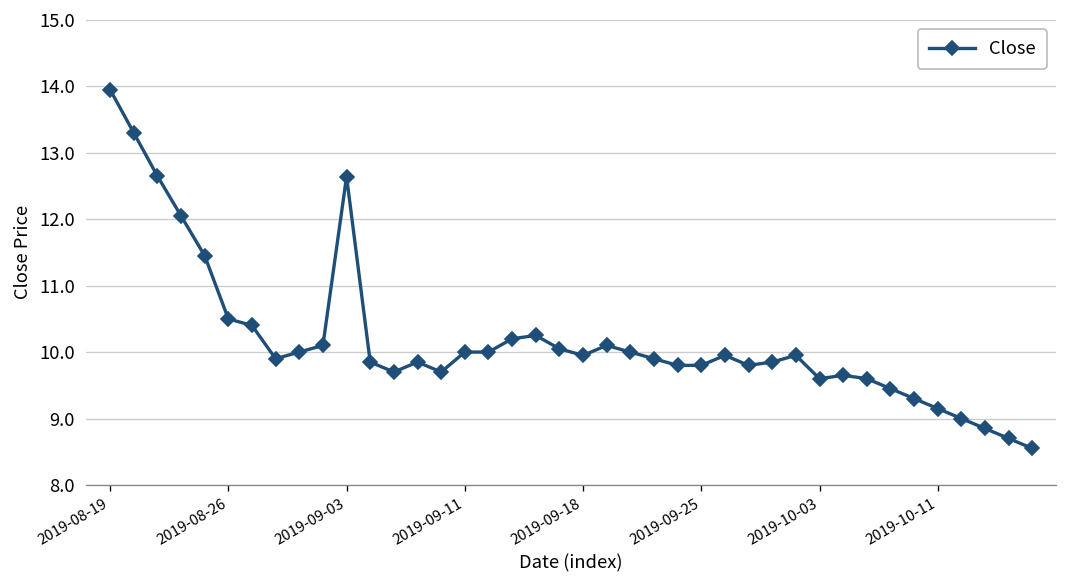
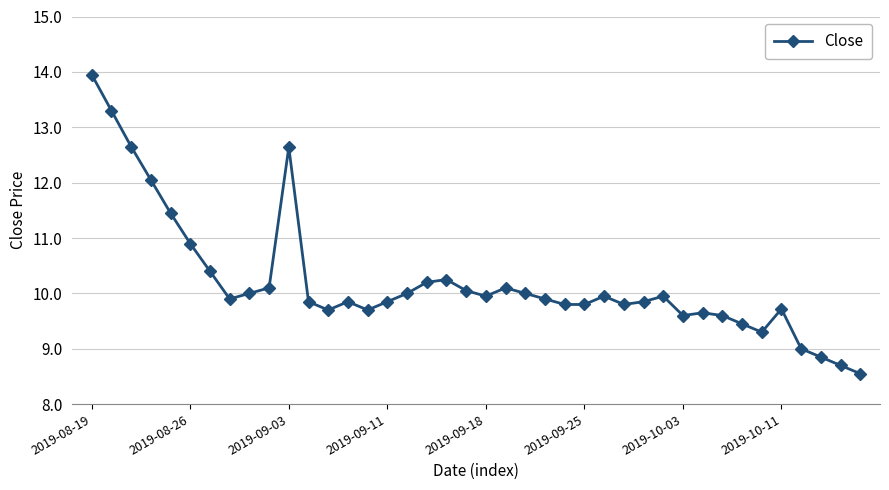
  {
    "2019-08-19": 14.0,
-   "2019-08-26": 10.5,
+   "2019-08-26": 10.9,
    "2019-09-03": 12.6,
-   "2019-09-11": 10.0,
+   "2019-09-11": 9.9,
    "2019-09-18": 10.0,
    "2019-09-25": 9.8,
    "2019-10-03": 9.6,
-   "2019-10-11": 9.2
+   "2019-10-11": 9.7
  }
